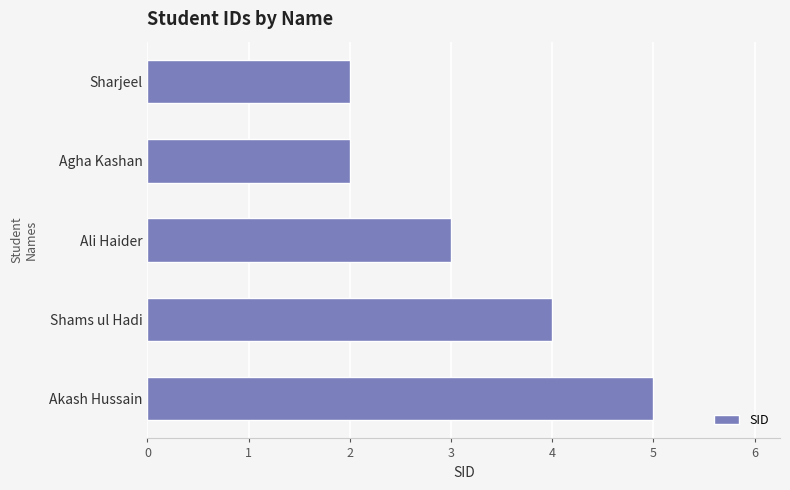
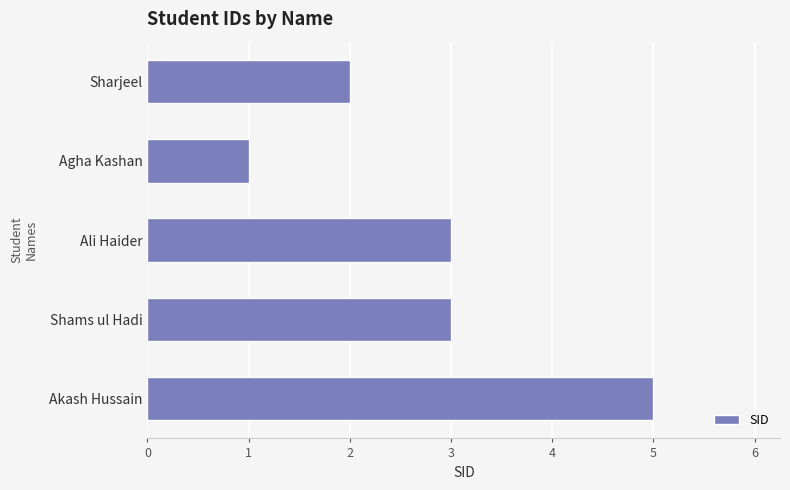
  {
    "Sharjeel": 2,
-   "Agha Kashan": 2,
+   "Agha Kashan": 1,
    "Ali Haider": 3,
-   "Shams ul Hadi": 4,
+   "Shams ul Hadi": 3,
    "Akash Hussain": 5
  }
